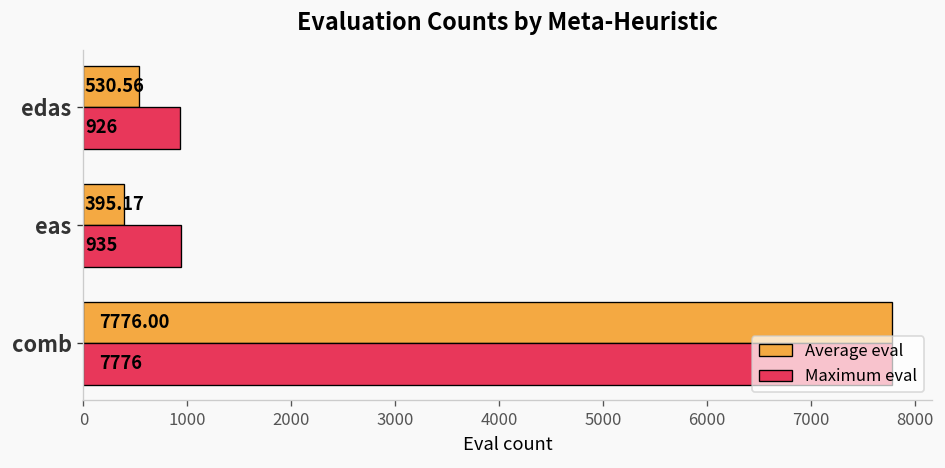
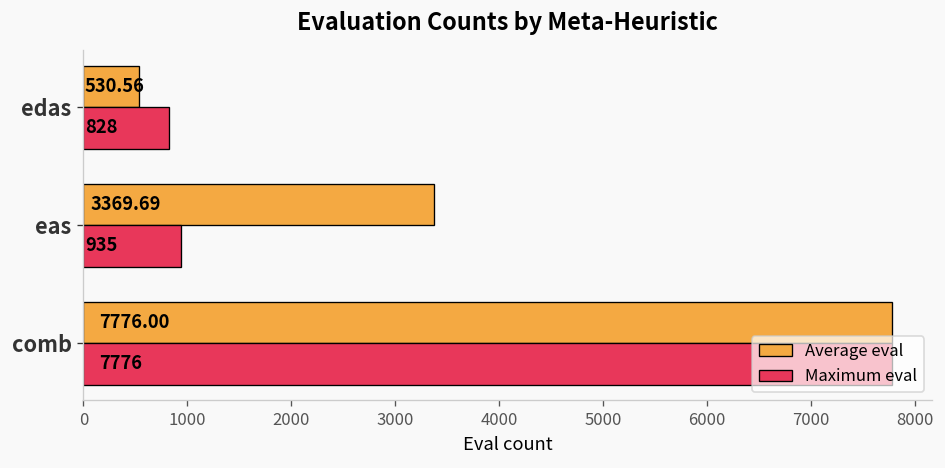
  {
    "Average eval": {
      "edas": 530.56,
-     "eas": 395.17,
+     "eas": 3369.69,
      "comb": 7776.00
    },
    "Maximum eval": {
-     "edas": 926,
+     "edas": 828,
      "eas": 935
    }
  }
